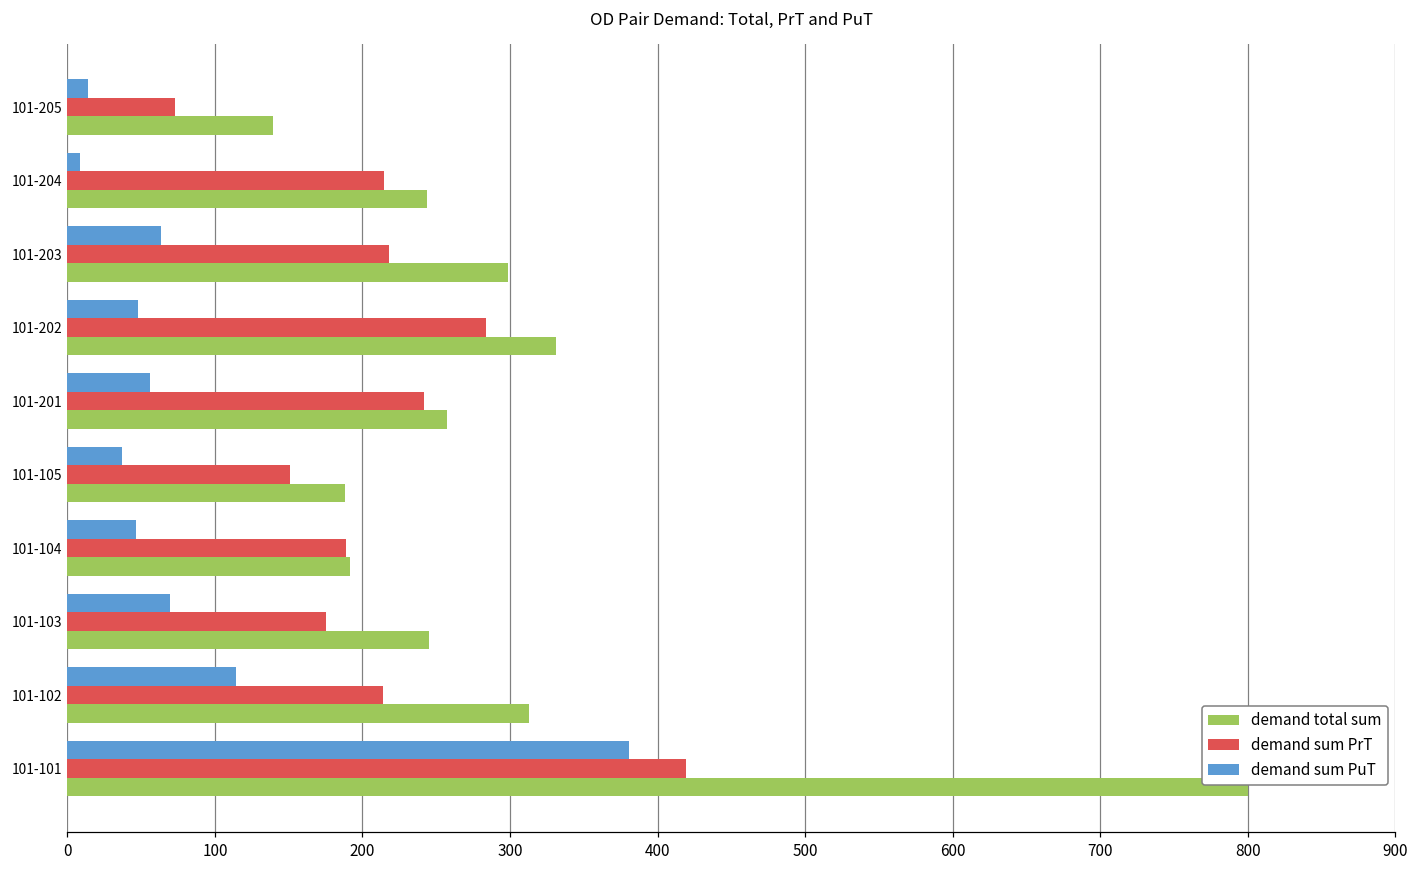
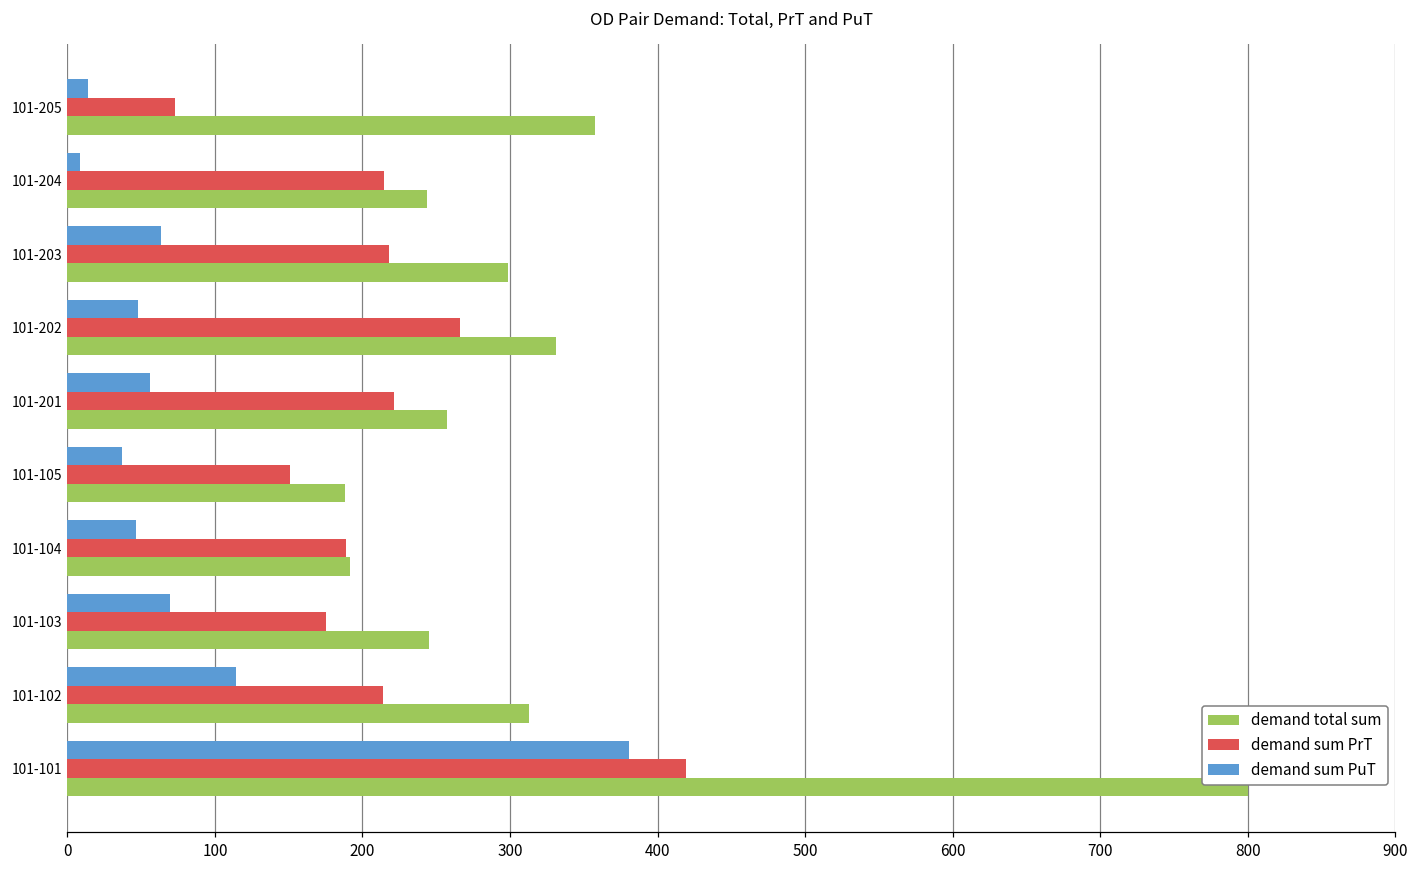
  {
    "demand total sum": {
-     "101-205": 140,
+     "101-205": 358,
      "101-204": 244,
      "101-203": 299,
      "101-202": 331,
      "101-201": 257,
      "101-105": 188,
      "101-104": 192,
      "101-103": 245,
      "101-102": 313,
      "101-101": 800
    },
    "demand sum PrT": {
      "101-205": 73,
      "101-204": 214,
      "101-203": 218,
-     "101-202": 283,
-     "101-201": 242,
+     "101-202": 266,
+     "101-201": 221,
      "101-105": 151,
      "101-104": 189,
      "101-103": 175,
      "101-102": 214,
      "101-101": 419
    },
    "demand sum PuT": {
      "101-205": 14,
      "101-204": 8,
      "101-203": 64,
      "101-202": 48,
      "101-201": 56,
      "101-105": 37,
      "101-104": 47,
      "101-103": 69,
      "101-102": 114,
      "101-101": 381
    }
  }
